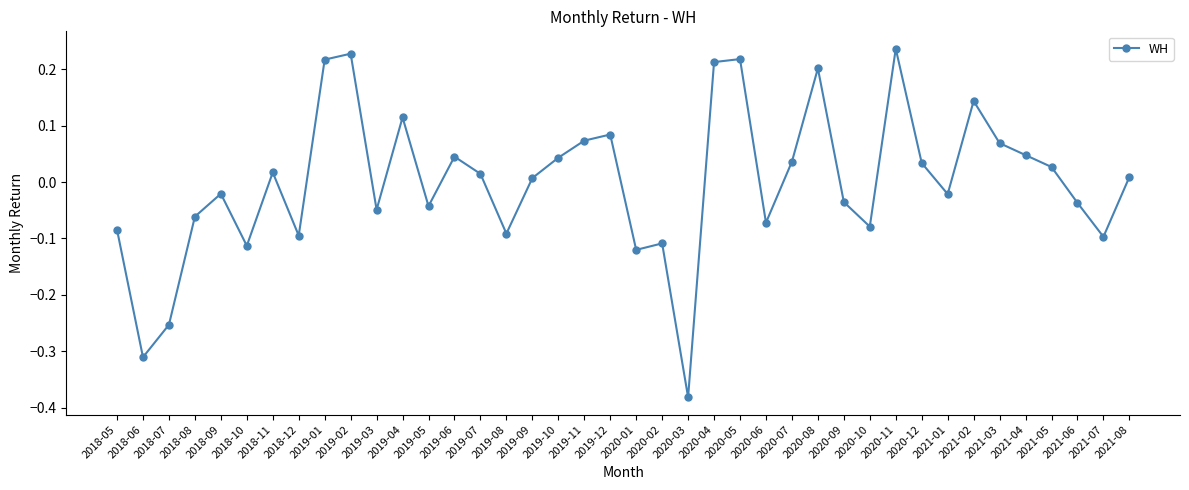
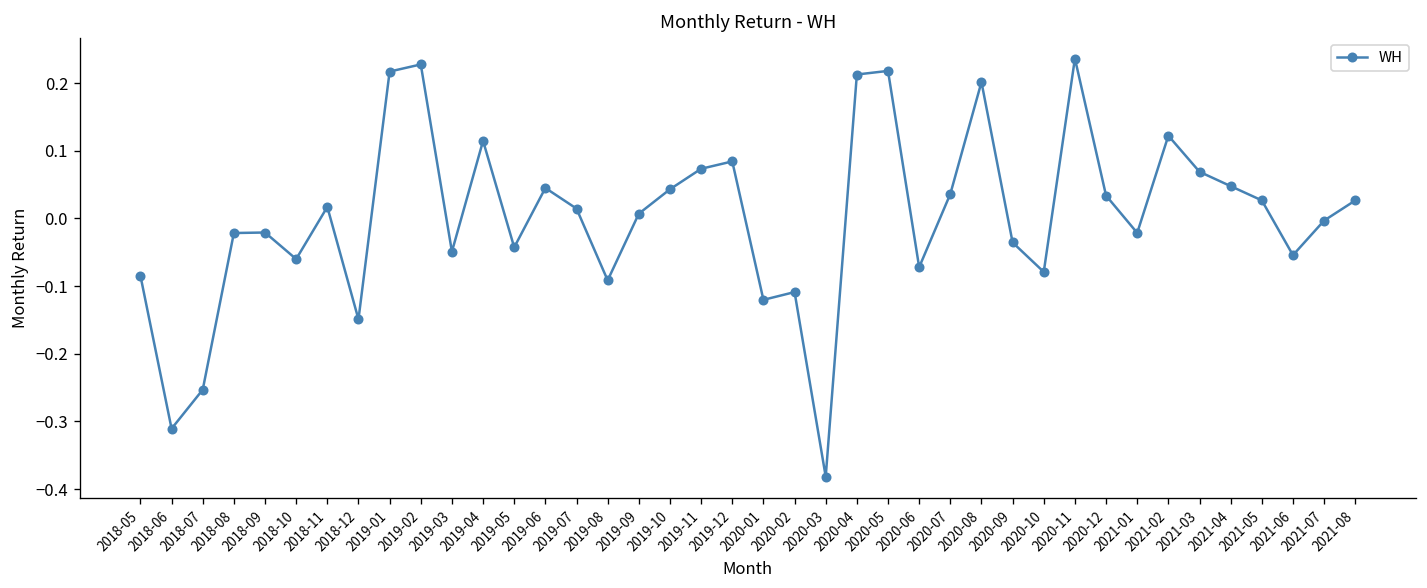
  {
    "2018-05": -0.08,
    "2018-06": -0.31,
    "2018-07": -0.25,
-   "2018-08": -0.06,
+   "2018-08": -0.02,
    "2018-09": -0.02,
-   "2018-10": -0.11,
+   "2018-10": -0.06,
    "2018-11": 0.02,
-   "2018-12": -0.09,
+   "2018-12": -0.15,
    "2019-01": 0.22,
    "2019-02": 0.23,
    "2019-03": -0.05,
    "2019-04": 0.11,
    "2019-05": -0.04,
    "2019-06": 0.04,
    "2019-07": 0.01,
    "2019-08": -0.09,
    "2019-09": 0.01,
    "2019-10": 0.04,
    "2019-11": 0.07,
    "2019-12": 0.08,
    "2020-01": -0.12,
    "2020-02": -0.11,
    "2020-03": -0.38,
    "2020-04": 0.21,
    "2020-05": 0.22,
    "2020-06": -0.07,
    "2020-07": 0.04,
    "2020-08": 0.20,
    "2020-09": -0.04,
    "2020-10": -0.08,
    "2020-11": 0.24,
    "2020-12": 0.03,
    "2021-01": -0.02,
-   "2021-02": 0.14,
+   "2021-02": 0.12,
    "2021-03": 0.07,
    "2021-04": 0.05,
    "2021-05": 0.03,
-   "2021-06": -0.04,
-   "2021-07": -0.10,
-   "2021-08": 0.01
+   "2021-06": -0.05,
+   "2021-07": 0.00,
+   "2021-08": 0.03
  }
